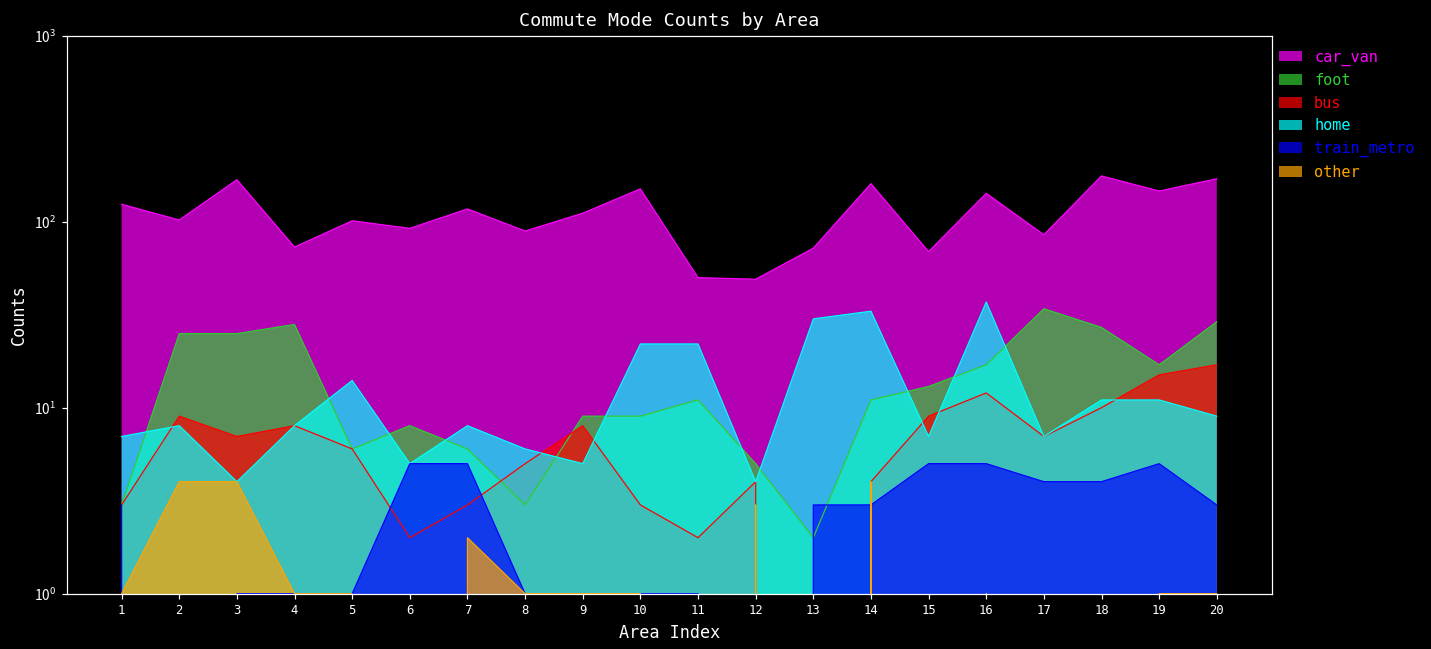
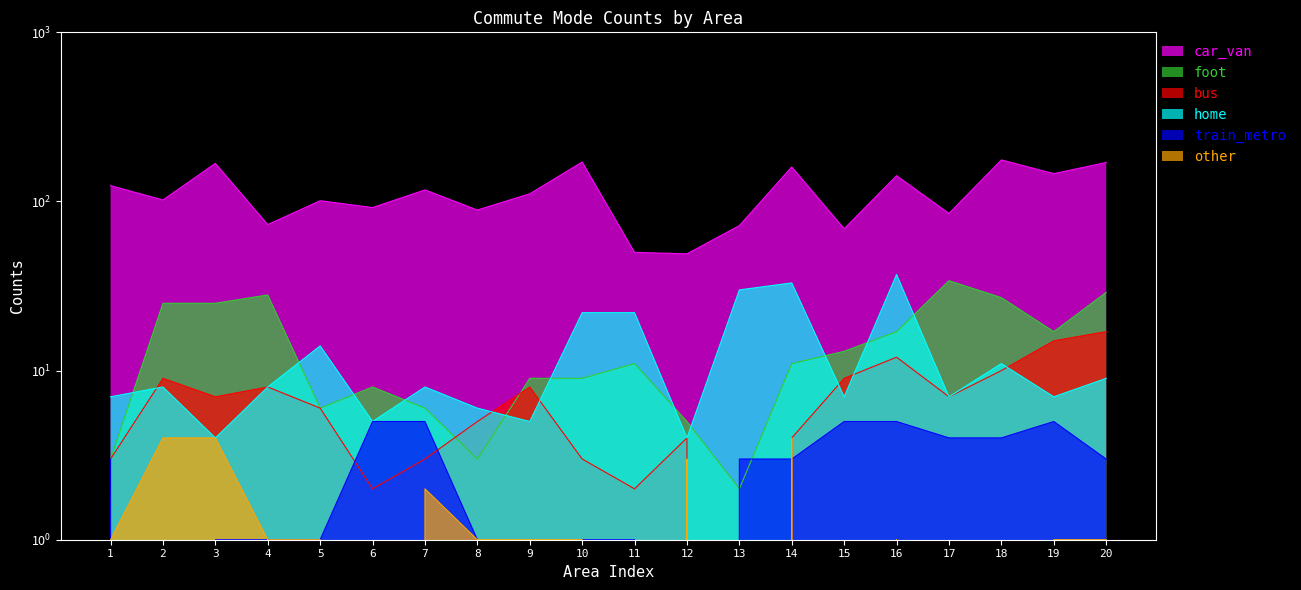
  {
    "car_van": {
      "1": 120,
      "2": 100,
      "3": 170,
      "4": 73,
      "5": 100,
      "6": 90,
      "7": 120,
      "8": 90,
      "9": 110,
-     "10": 150,
+     "10": 170,
      "11": 50,
      "12": 49,
      "13": 72,
      "14": 160,
      "15": 69,
      "16": 140,
      "17": 90,
      "18": 180,
      "19": 150,
      "20": 170
    },
    "foot": {
      "2": 25,
      "3": 25,
      "4": 28,
      "6": 8,
      "7": 6,
      "8": 3,
      "9": 9,
      "10": 9,
      "11": 11,
      "12": 5,
      "13": 2,
      "14": 11,
      "15": 13,
      "16": 17,
      "17": 34,
      "18": 27,
      "19": 17,
      "20": 29
    },
    "bus": {
      "2": 9,
      "3": 7,
      "6": 2,
      "7": 3,
      "8": 5,
      "9": 8,
      "10": 3,
      "11": 2,
      "15": 9,
      "16": 12,
      "18": 10,
      "19": 15,
      "20": 17
    },
    "home": {
      "1": 7,
      "2": 8,
      "5": 14,
      "7": 8,
      "8": 6,
      "9": 5,
      "10": 22,
      "11": 22,
      "13": 30,
      "14": 33,
      "15": 7,
      "16": 37,
      "18": 11,
-     "19": 11,
+     "19": 7,
      "20": 9
    },
    "train_metro": {
      "3": 1,
      "7": 5,
      "11": 1,
      "13": 3,
      "14": 3,
      "15": 5,
      "16": 5,
      "17": 4,
      "18": 4,
      "19": 5,
      "20": 3
    },
    "other": {
      "1": 1,
      "2": 4,
      "7": 2,
      "9": 1,
      "12": 3,
      "16": 1,
      "19": 1,
      "20": 1
    }
  }
